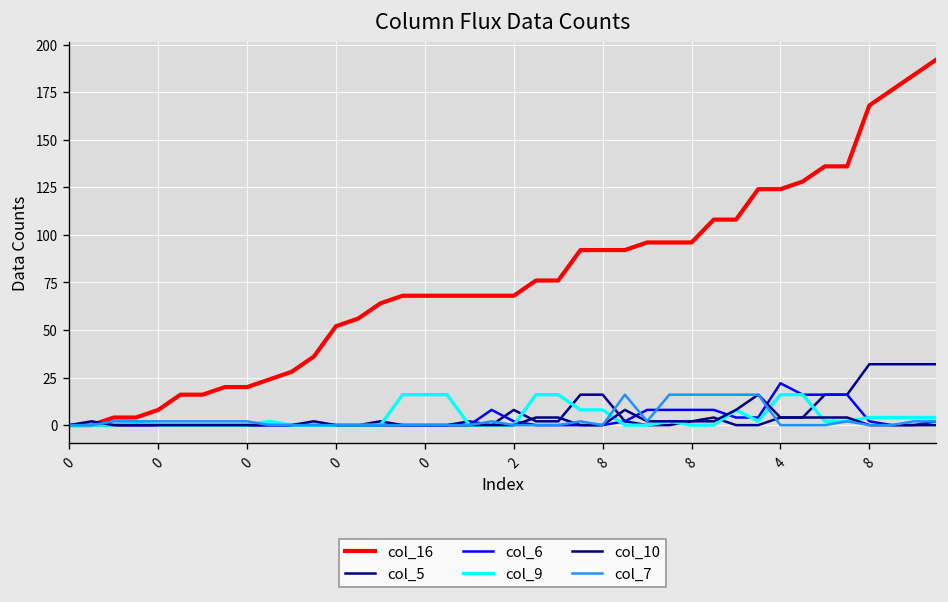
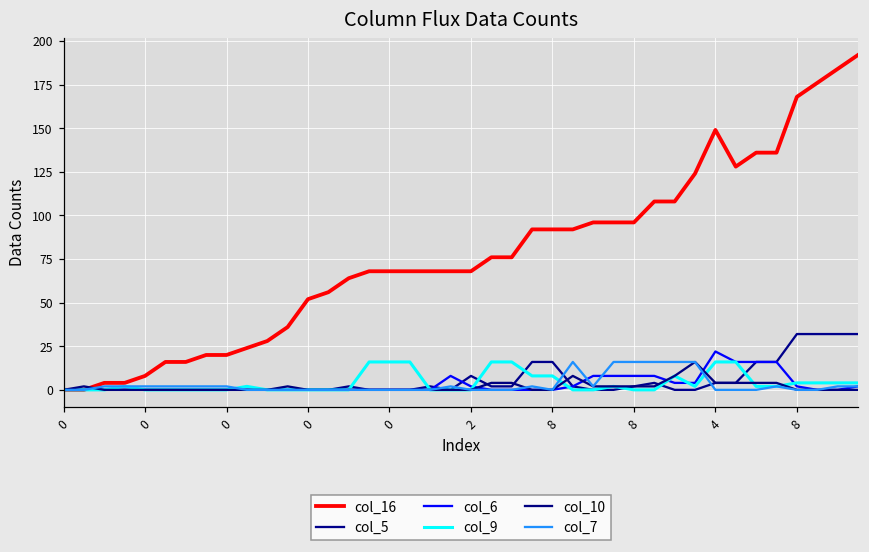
  {
    "col_16": {
-     "4": 124
+     "4": 149
    },
    "col_6": {
      "4": 22
    },
    "col_9": {
      "4": 16
    },
    "col_7": {
      "4": 0
    }
  }
